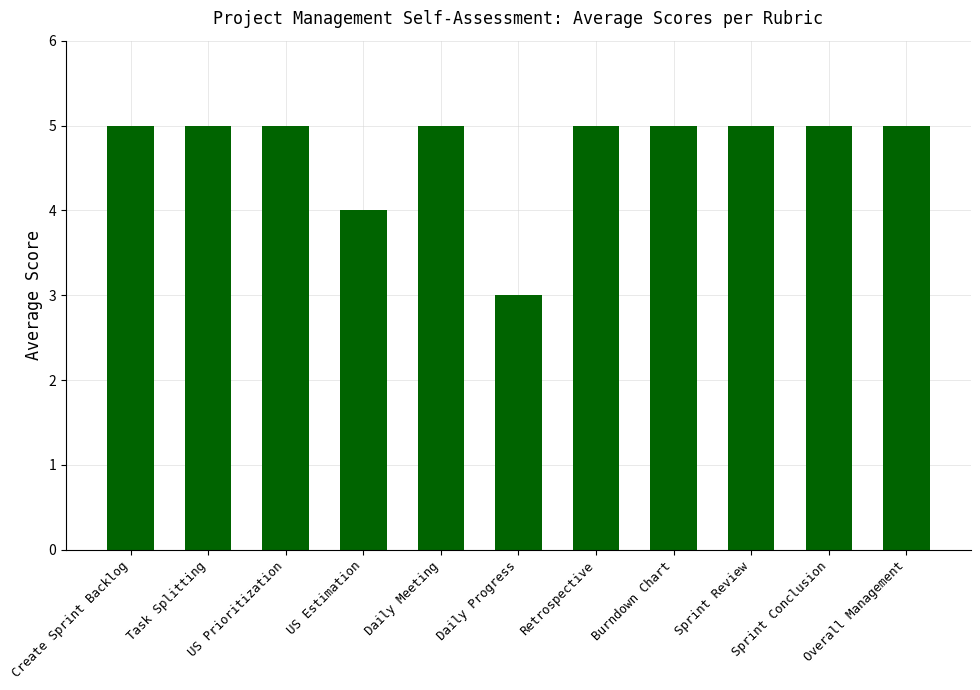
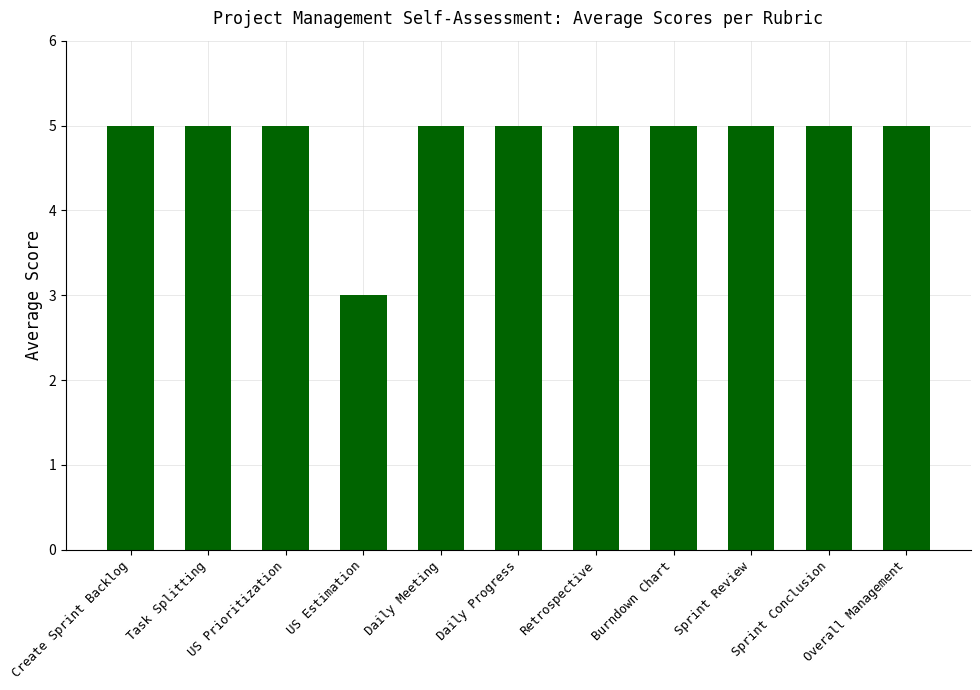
  {
    "Create Sprint Backlog": 5,
    "Task Splitting": 5,
    "US Prioritization": 5,
-   "US Estimation": 4,
+   "US Estimation": 3,
    "Daily Meeting": 5,
-   "Daily Progress": 3,
+   "Daily Progress": 5,
    "Retrospective": 5,
    "Burndown Chart": 5,
    "Sprint Review": 5,
    "Sprint Conclusion": 5,
    "Overall Management": 5
  }
